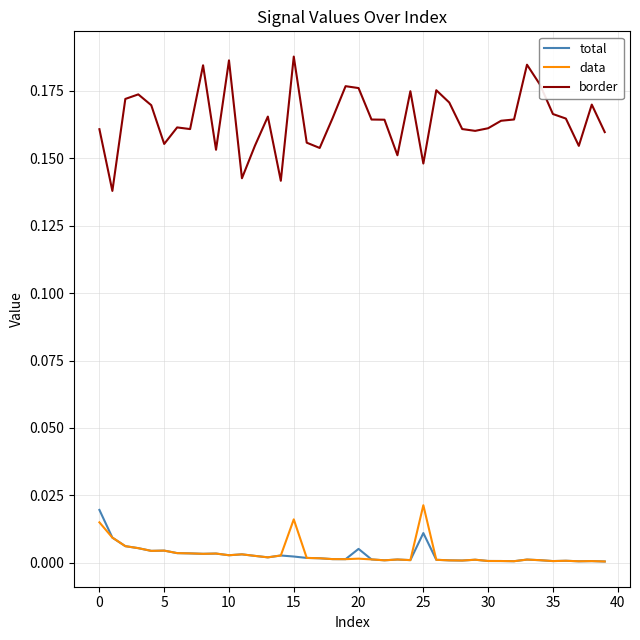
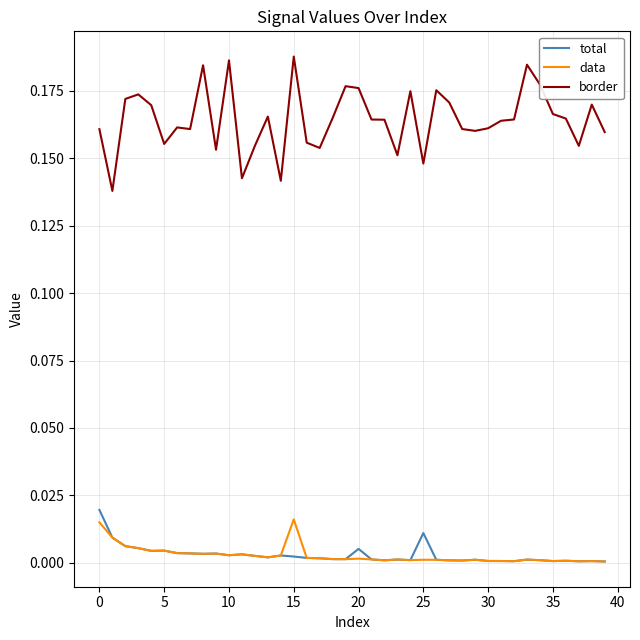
  {
    "total": {
      "0": 0.020,
      "15": 0.002,
      "20": 0.005,
      "25": 0.011
    },
    "data": {
      "0": 0.015,
      "15": 0.016,
      "20": 0.002,
-     "25": 0.021
+     "25": 0.001
    },
    "border": {
      "0": 0.161,
      "5": 0.155,
      "10": 0.186,
      "15": 0.188,
      "20": 0.176,
      "25": 0.148,
      "30": 0.161,
      "35": 0.166
    }
  }
